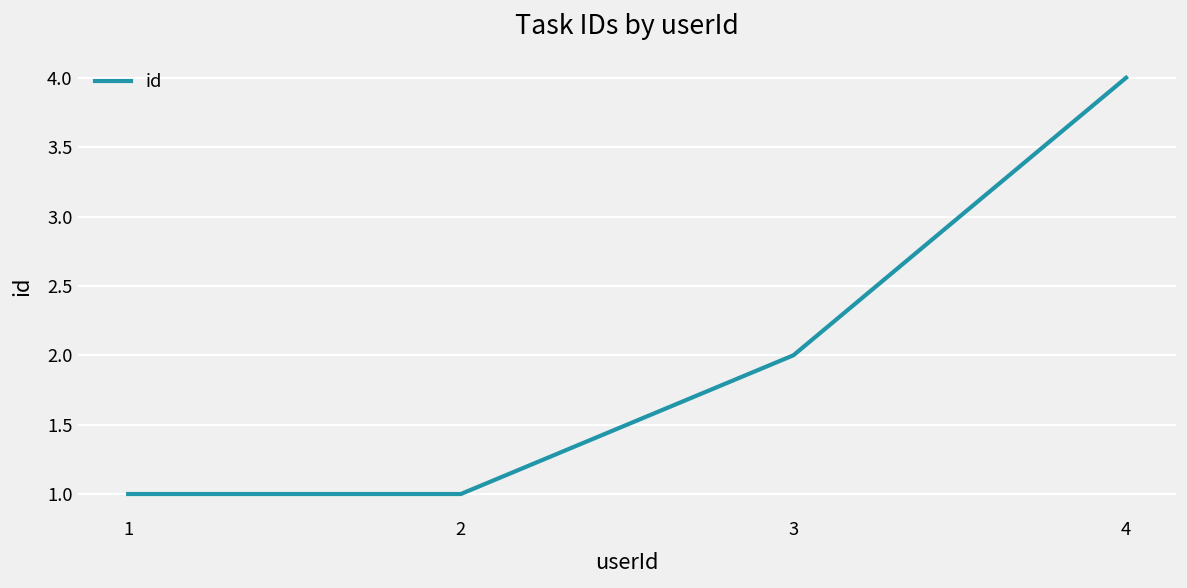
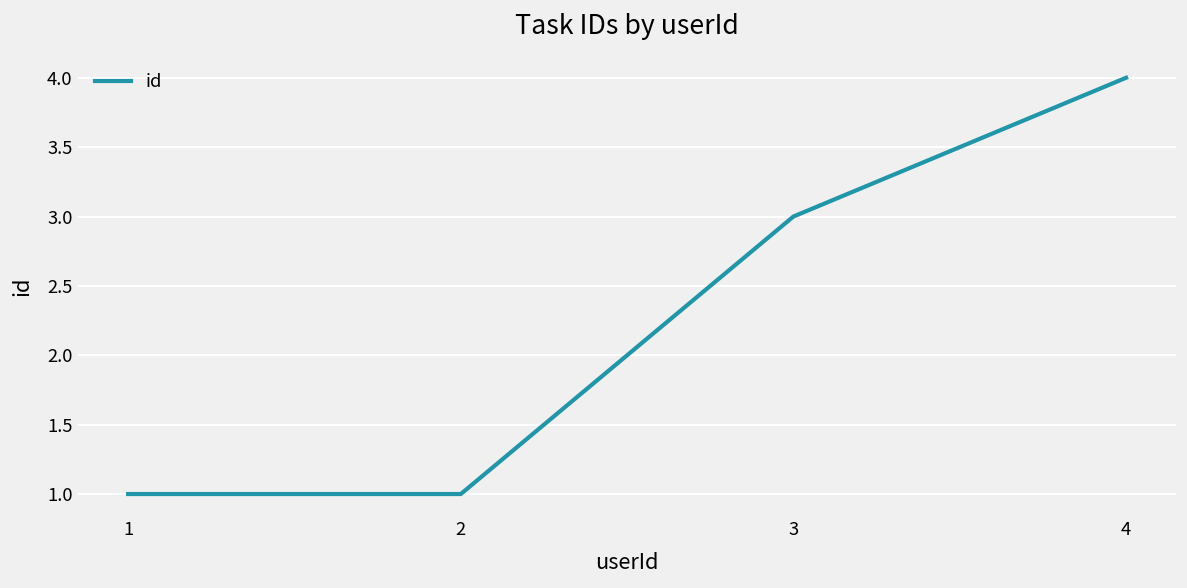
  {
    "1": 1,
    "2": 1,
-   "3": 2,
+   "3": 3,
    "4": 4
  }
